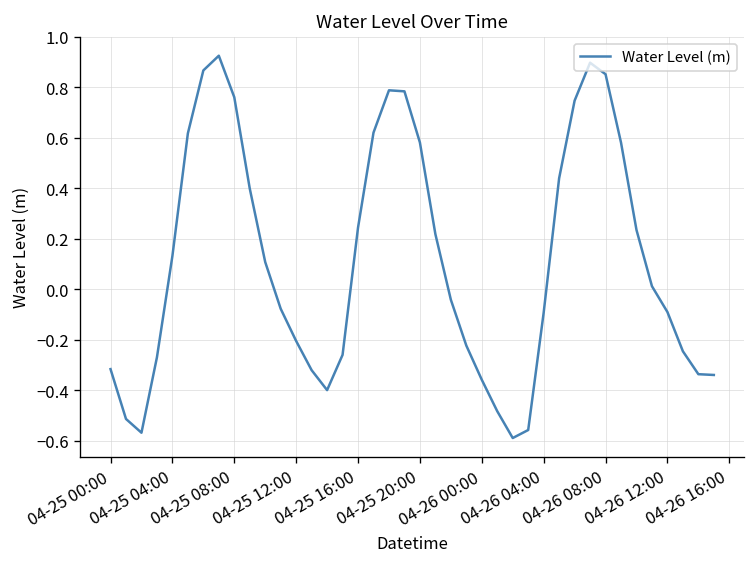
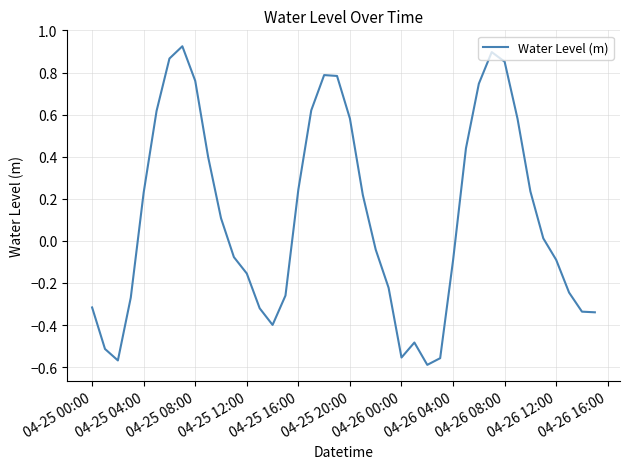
  {
    "04-25 00:00": -0.32,
-   "04-25 04:00": 0.13,
+   "04-25 04:00": 0.23,
    "04-25 08:00": 0.76,
-   "04-25 12:00": -0.21,
+   "04-25 12:00": -0.16,
    "04-25 16:00": 0.24,
    "04-25 20:00": 0.58,
-   "04-26 00:00": -0.36,
+   "04-26 00:00": -0.55,
    "04-26 04:00": -0.09,
    "04-26 08:00": 0.85,
    "04-26 12:00": -0.09
  }
